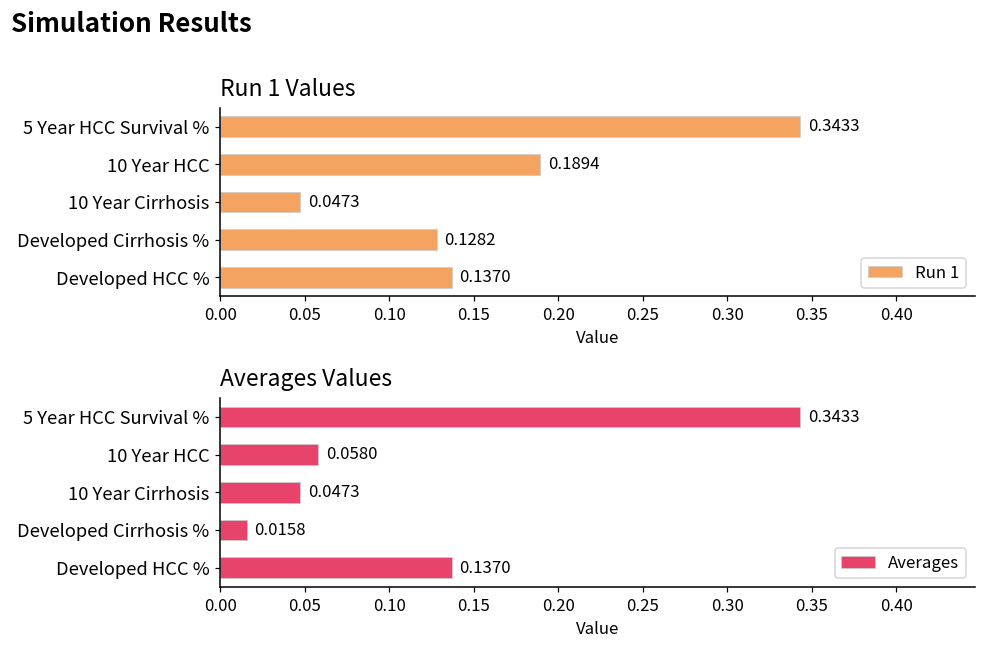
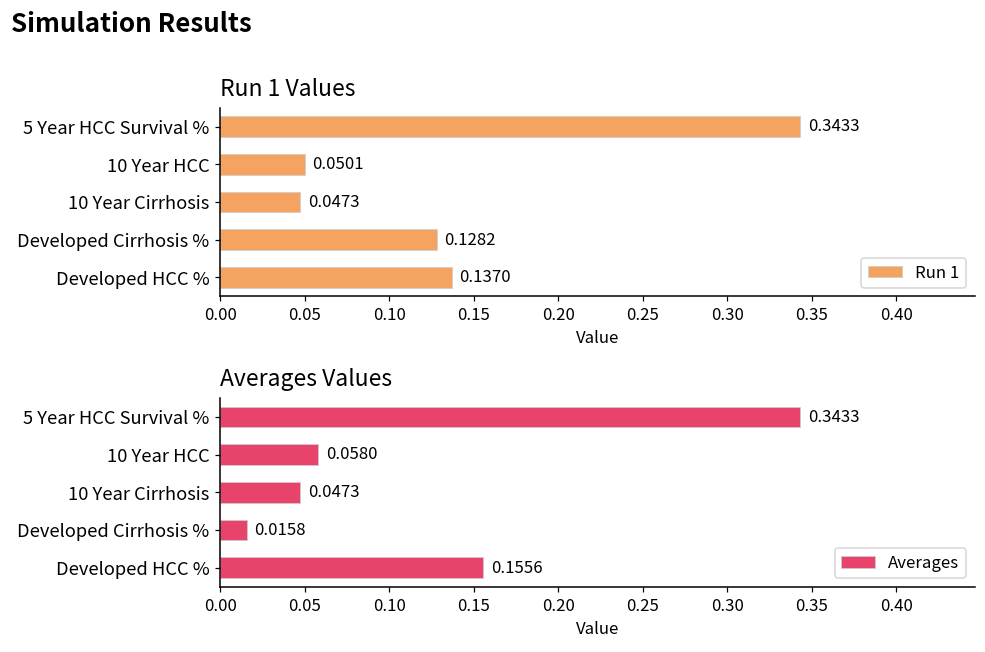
  {
    "Run 1 Values": {
      "5 Year HCC Survival %": 0.3433,
-     "10 Year HCC": 0.1894,
+     "10 Year HCC": 0.0501,
      "10 Year Cirrhosis": 0.0473,
      "Developed Cirrhosis %": 0.1282,
      "Developed HCC %": 0.1370
    },
    "Averages Values": {
      "5 Year HCC Survival %": 0.3433,
      "10 Year HCC": 0.0580,
      "10 Year Cirrhosis": 0.0473,
      "Developed Cirrhosis %": 0.0158,
-     "Developed HCC %": 0.1370
+     "Developed HCC %": 0.1556
    }
  }
